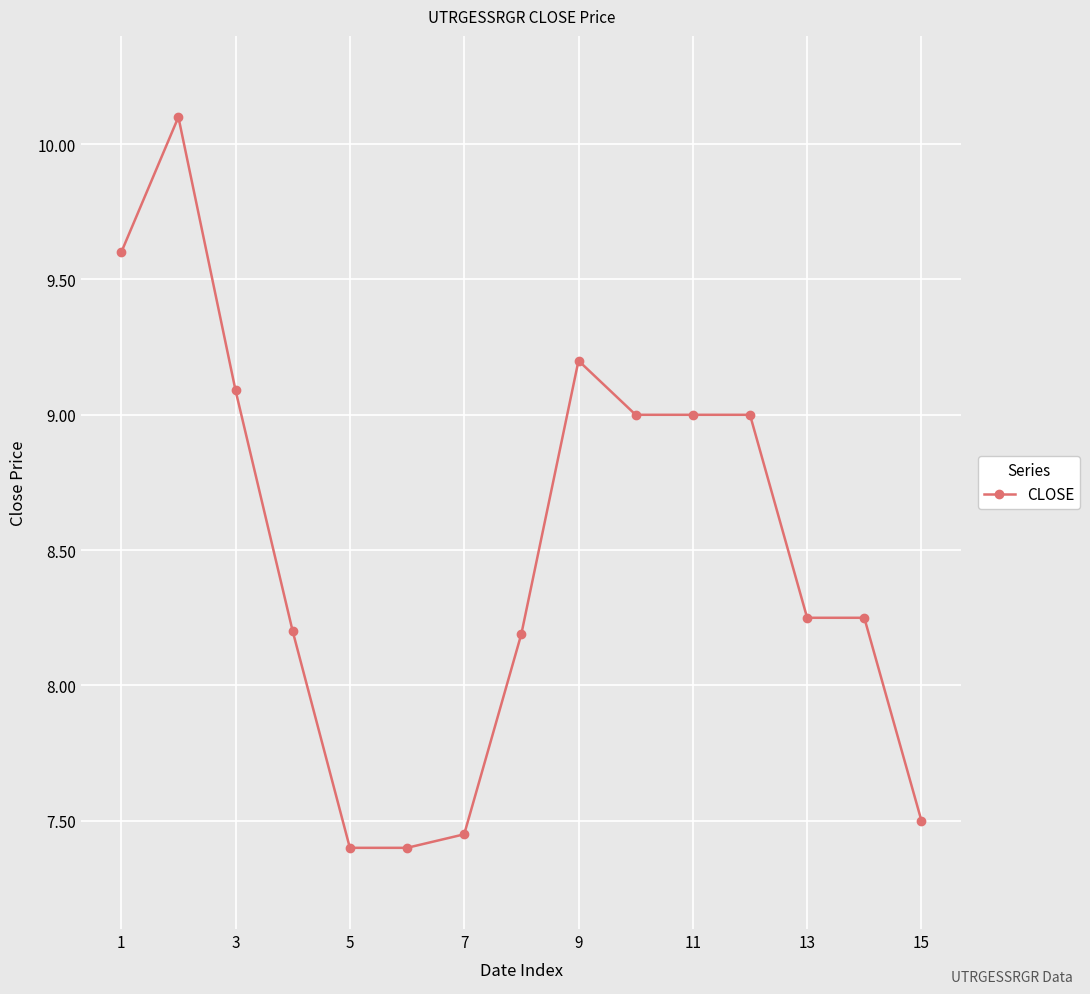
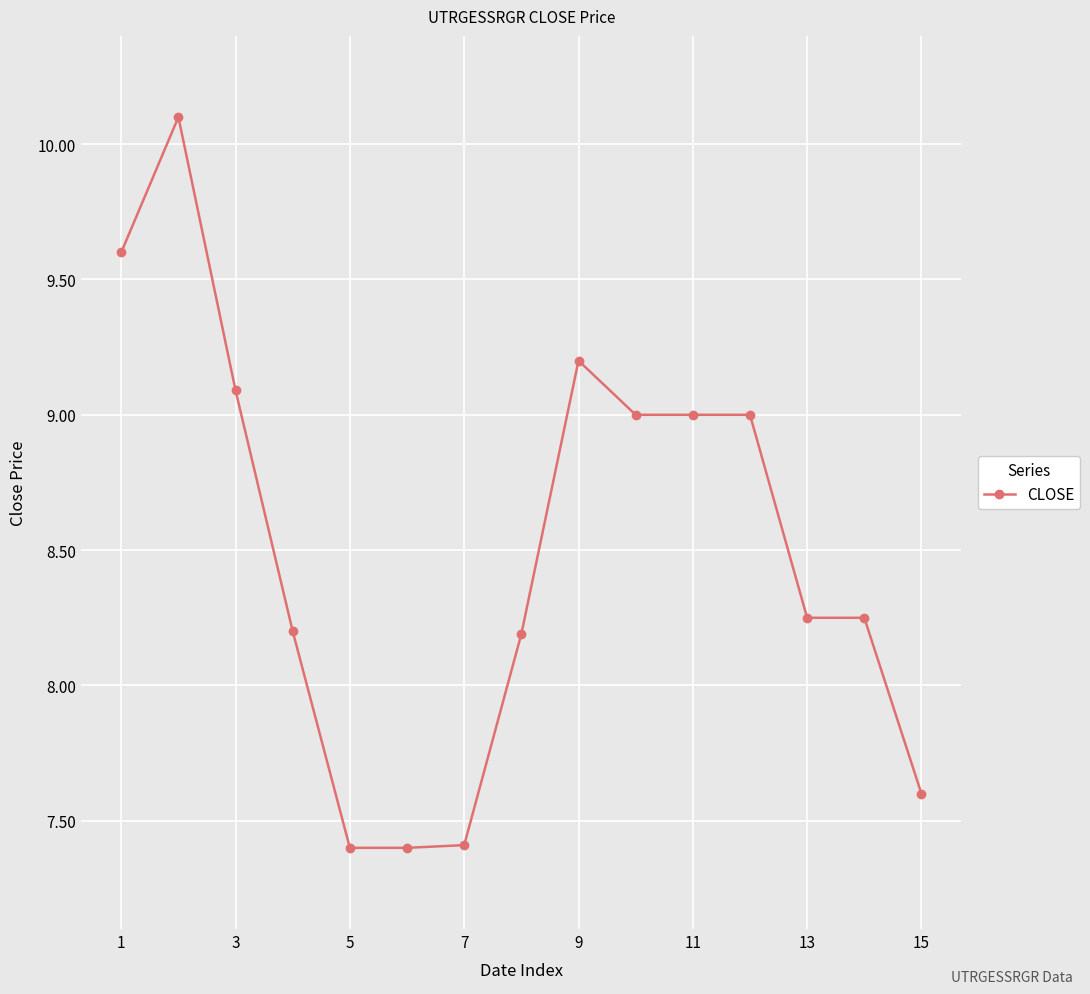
  {
    "1": 9.60,
    "3": 9.09,
    "5": 7.40,
-   "7": 7.45,
+   "7": 7.41,
    "9": 9.20,
    "11": 9.00,
    "13": 8.25,
-   "15": 7.5
+   "15": 7.6
  }
